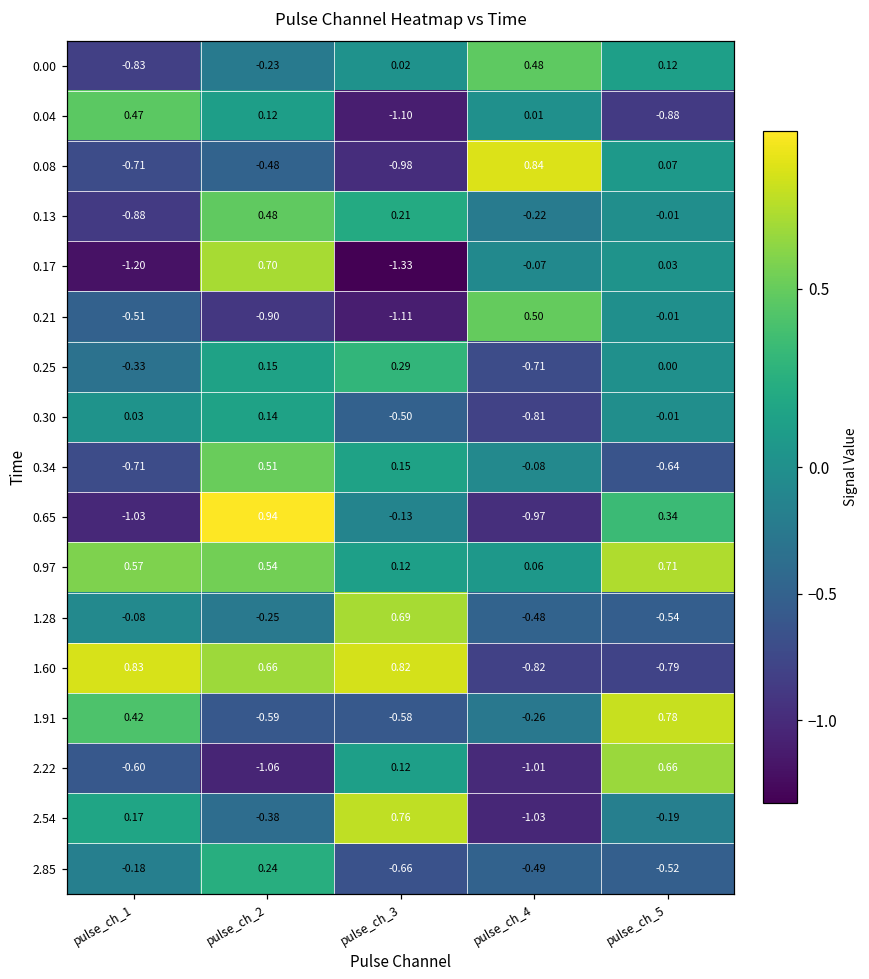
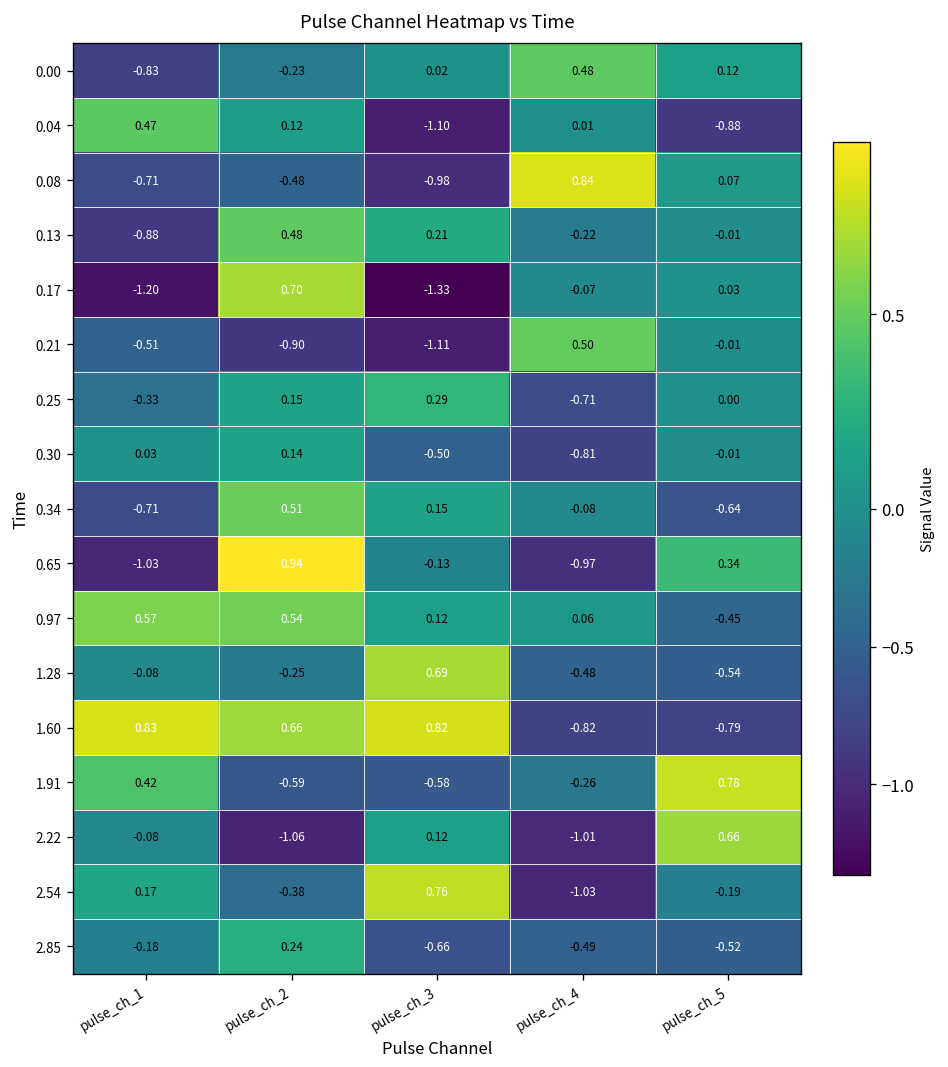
  {
    "0.00": {
      "pulse_ch_1": -0.83,
      "pulse_ch_2": -0.23,
      "pulse_ch_3": 0.02,
      "pulse_ch_4": 0.48,
      "pulse_ch_5": 0.12
    },
    "0.04": {
      "pulse_ch_1": 0.47,
      "pulse_ch_2": 0.12,
      "pulse_ch_3": -1.10,
      "pulse_ch_4": 0.01,
      "pulse_ch_5": -0.88
    },
    "0.08": {
      "pulse_ch_1": -0.71,
      "pulse_ch_2": -0.48,
      "pulse_ch_3": -0.98,
      "pulse_ch_4": 0.84,
      "pulse_ch_5": 0.07
    },
    "0.13": {
      "pulse_ch_1": -0.88,
      "pulse_ch_2": 0.48,
      "pulse_ch_3": 0.21,
      "pulse_ch_4": -0.22,
      "pulse_ch_5": -0.01
    },
    "0.17": {
      "pulse_ch_1": -1.20,
      "pulse_ch_2": 0.70,
      "pulse_ch_3": -1.33,
      "pulse_ch_4": -0.07,
      "pulse_ch_5": 0.03
    },
    "0.21": {
      "pulse_ch_1": -0.51,
      "pulse_ch_2": -0.90,
      "pulse_ch_3": -1.11,
      "pulse_ch_4": 0.50,
      "pulse_ch_5": -0.01
    },
    "0.25": {
      "pulse_ch_1": -0.33,
      "pulse_ch_2": 0.15,
      "pulse_ch_3": 0.29,
      "pulse_ch_4": -0.71,
      "pulse_ch_5": 0.00
    },
    "0.30": {
      "pulse_ch_1": 0.03,
      "pulse_ch_2": 0.14,
      "pulse_ch_3": -0.50,
      "pulse_ch_4": -0.81,
      "pulse_ch_5": -0.01
    },
    "0.34": {
      "pulse_ch_1": -0.71,
      "pulse_ch_2": 0.51,
      "pulse_ch_3": 0.15,
      "pulse_ch_4": -0.08,
      "pulse_ch_5": -0.64
    },
    "0.65": {
      "pulse_ch_1": -1.03,
      "pulse_ch_2": 0.94,
      "pulse_ch_3": -0.13,
      "pulse_ch_4": -0.97,
      "pulse_ch_5": 0.34
    },
    "0.97": {
      "pulse_ch_1": 0.57,
      "pulse_ch_2": 0.54,
      "pulse_ch_3": 0.12,
      "pulse_ch_4": 0.06,
-     "pulse_ch_5": 0.71
+     "pulse_ch_5": -0.45
    },
    "1.28": {
      "pulse_ch_1": -0.08,
      "pulse_ch_2": -0.25,
      "pulse_ch_3": 0.69,
      "pulse_ch_4": -0.48,
      "pulse_ch_5": -0.54
    },
    "1.60": {
      "pulse_ch_1": 0.83,
      "pulse_ch_2": 0.66,
      "pulse_ch_3": 0.82,
      "pulse_ch_4": -0.82,
      "pulse_ch_5": -0.79
    },
    "1.91": {
      "pulse_ch_1": 0.42,
      "pulse_ch_2": -0.59,
      "pulse_ch_3": -0.58,
      "pulse_ch_4": -0.26,
      "pulse_ch_5": 0.78
    },
    "2.22": {
-     "pulse_ch_1": -0.60,
+     "pulse_ch_1": -0.08,
      "pulse_ch_2": -1.06,
      "pulse_ch_3": 0.12,
      "pulse_ch_4": -1.01,
      "pulse_ch_5": 0.66
    },
    "2.54": {
      "pulse_ch_1": 0.17,
      "pulse_ch_2": -0.38,
      "pulse_ch_3": 0.76,
      "pulse_ch_4": -1.03,
      "pulse_ch_5": -0.19
    },
    "2.85": {
      "pulse_ch_1": -0.18,
      "pulse_ch_2": 0.24,
      "pulse_ch_3": -0.66,
      "pulse_ch_4": -0.49,
      "pulse_ch_5": -0.52
    }
  }
